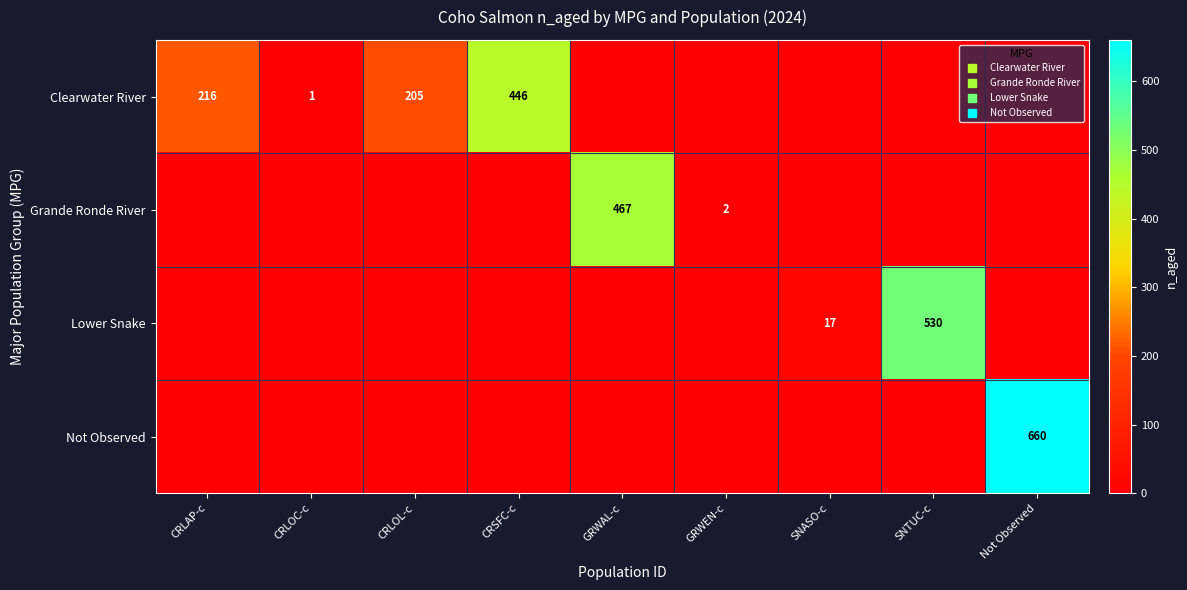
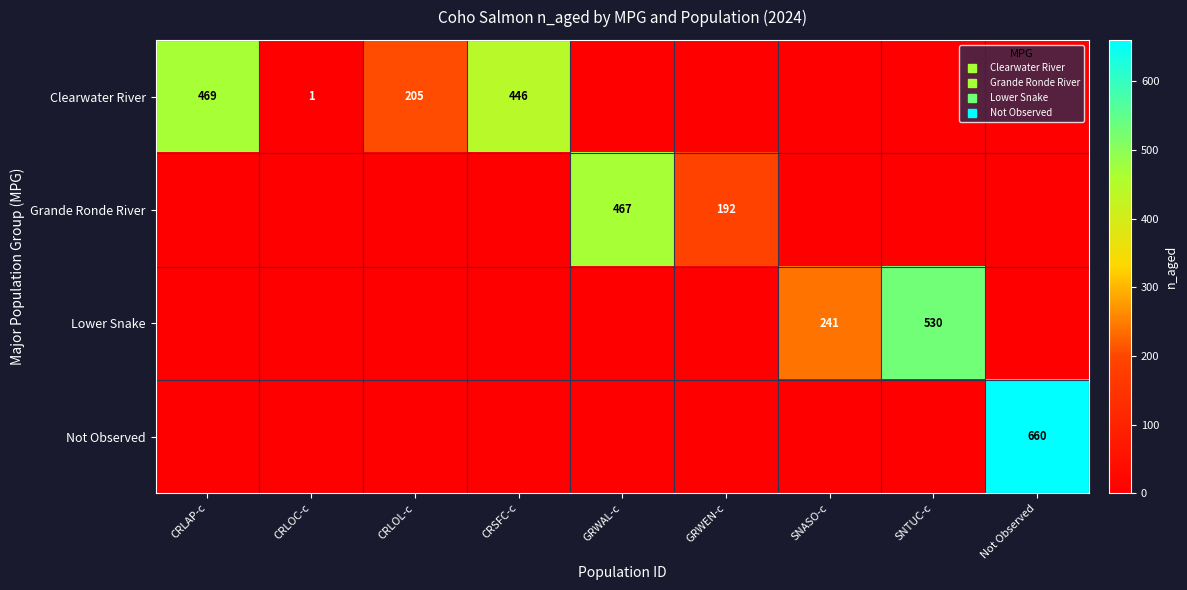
  {
    "Clearwater River": {
-     "CRLAP-c": 216,
+     "CRLAP-c": 469,
      "CRLOC-c": 1,
      "CRLOL-c": 205,
      "CRSFC-c": 446
    },
    "Grande Ronde River": {
      "GRWAL-c": 467,
-     "GRWEN-c": 2
+     "GRWEN-c": 192
    },
    "Lower Snake": {
-     "SNASO-c": 17,
+     "SNASO-c": 241,
      "SNTUC-c": 530
    },
    "Not Observed": {
      "Not Observed": 660
    }
  }
